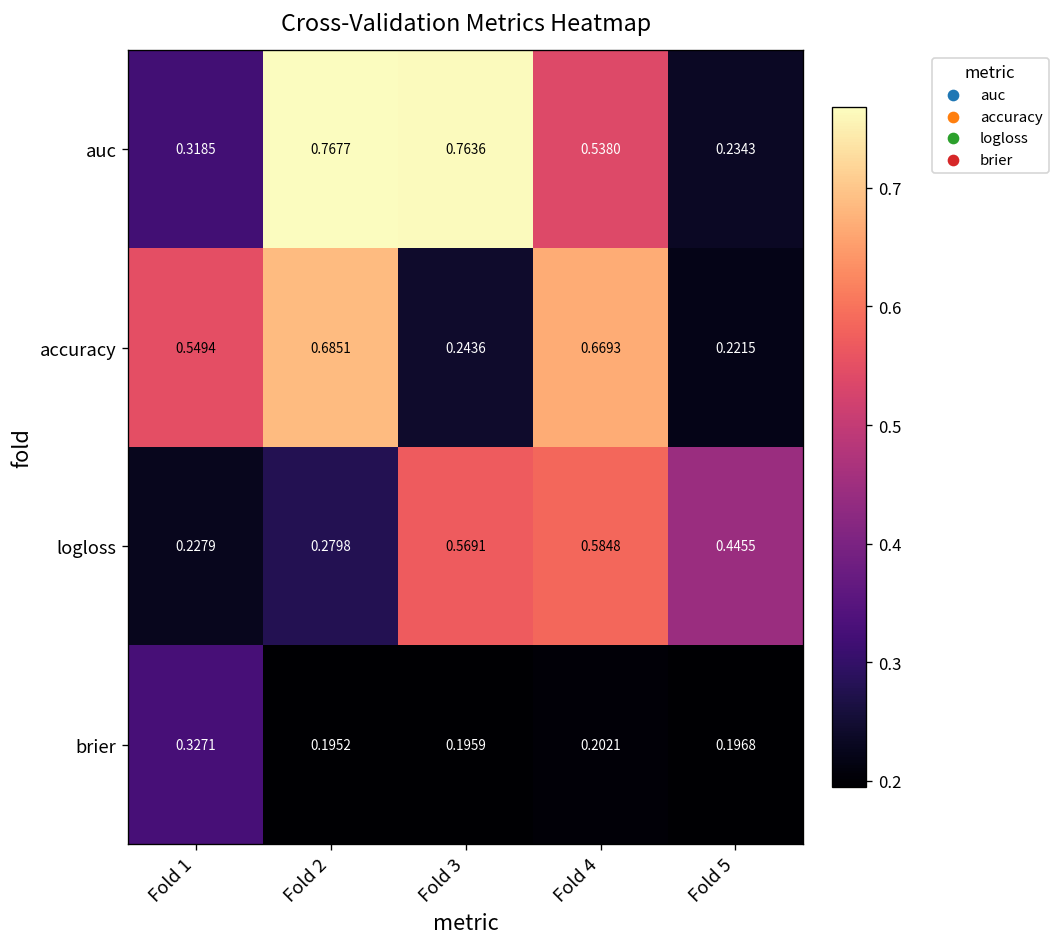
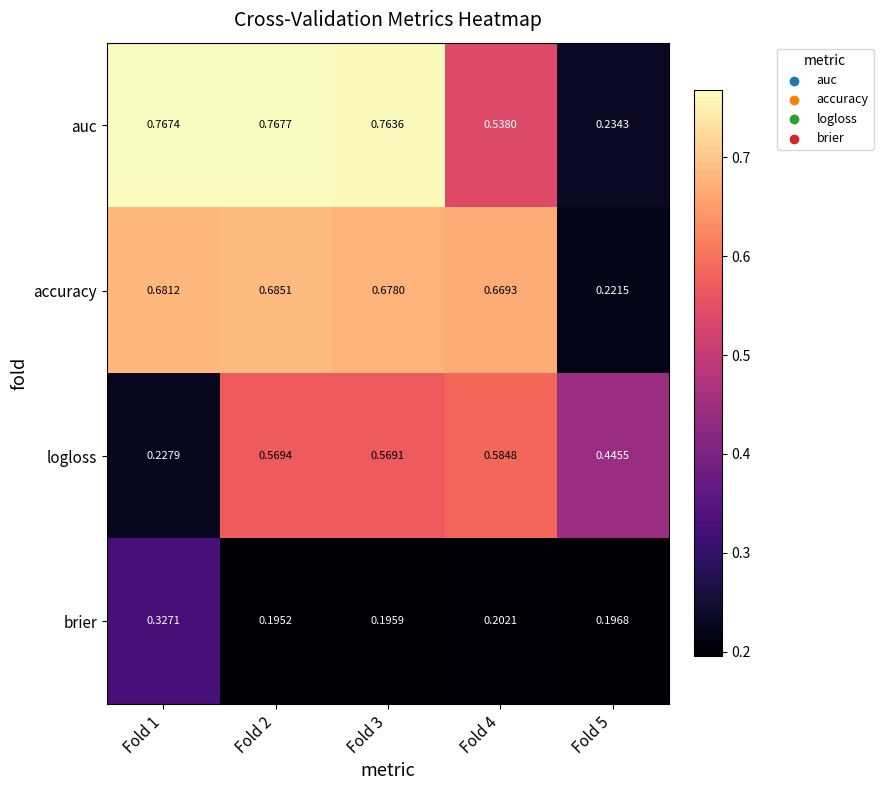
  {
    "auc": {
-     "Fold 1": 0.3185,
+     "Fold 1": 0.7674,
      "Fold 2": 0.7677,
      "Fold 3": 0.7636,
      "Fold 4": 0.5380,
      "Fold 5": 0.2343
    },
    "accuracy": {
-     "Fold 1": 0.5494,
+     "Fold 1": 0.6812,
      "Fold 2": 0.6851,
-     "Fold 3": 0.2436,
+     "Fold 3": 0.6780,
      "Fold 4": 0.6693,
      "Fold 5": 0.2215
    },
    "logloss": {
      "Fold 1": 0.2279,
-     "Fold 2": 0.2798,
+     "Fold 2": 0.5694,
      "Fold 3": 0.5691,
      "Fold 4": 0.5848,
      "Fold 5": 0.4455
    },
    "brier": {
      "Fold 1": 0.3271,
      "Fold 2": 0.1952,
      "Fold 3": 0.1959,
      "Fold 4": 0.2021,
      "Fold 5": 0.1968
    }
  }
